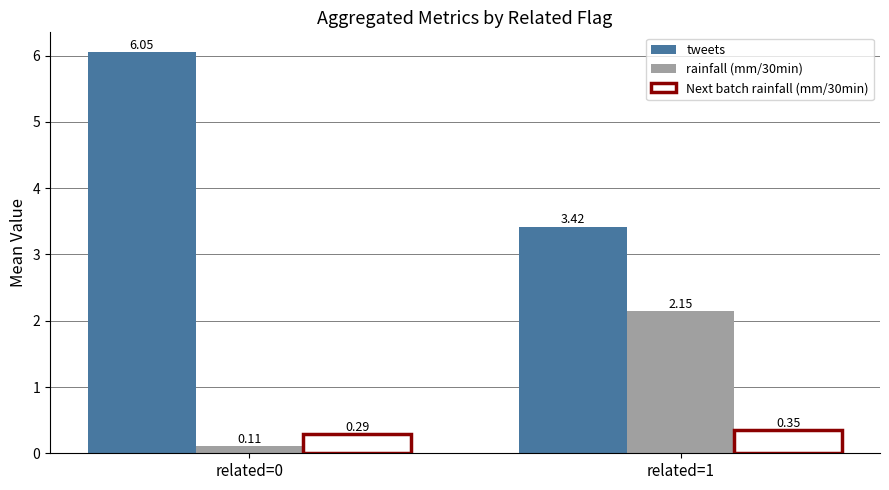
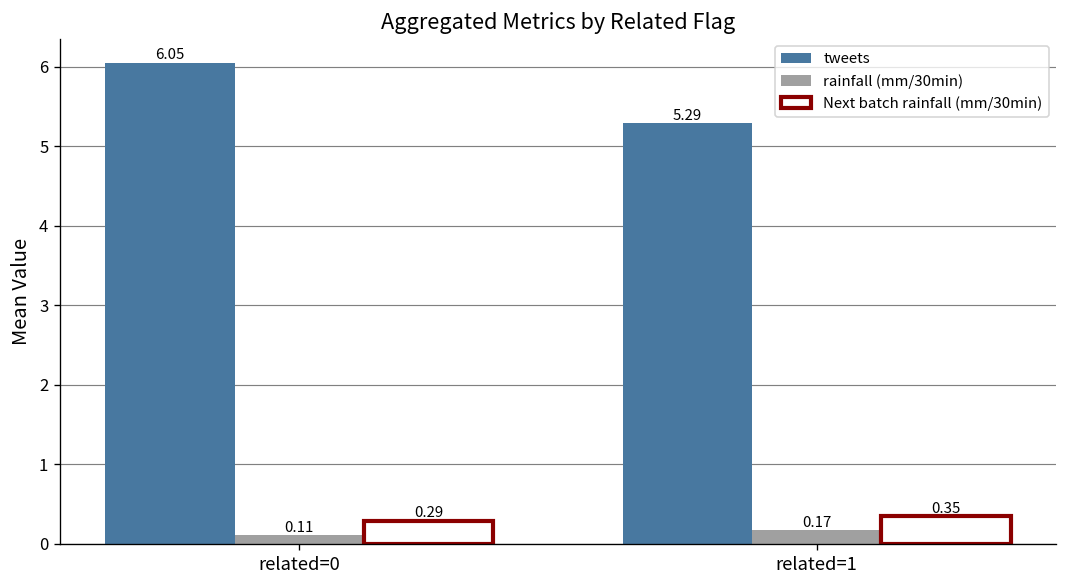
  {
    "tweets": {
      "related=0": 6.05,
-     "related=1": 3.42
+     "related=1": 5.29
    },
    "rainfall (mm/30min)": {
      "related=0": 0.11,
-     "related=1": 2.15
+     "related=1": 0.17
    },
    "Next batch rainfall (mm/30min)": {
      "related=0": 0.29,
      "related=1": 0.35
    }
  }
